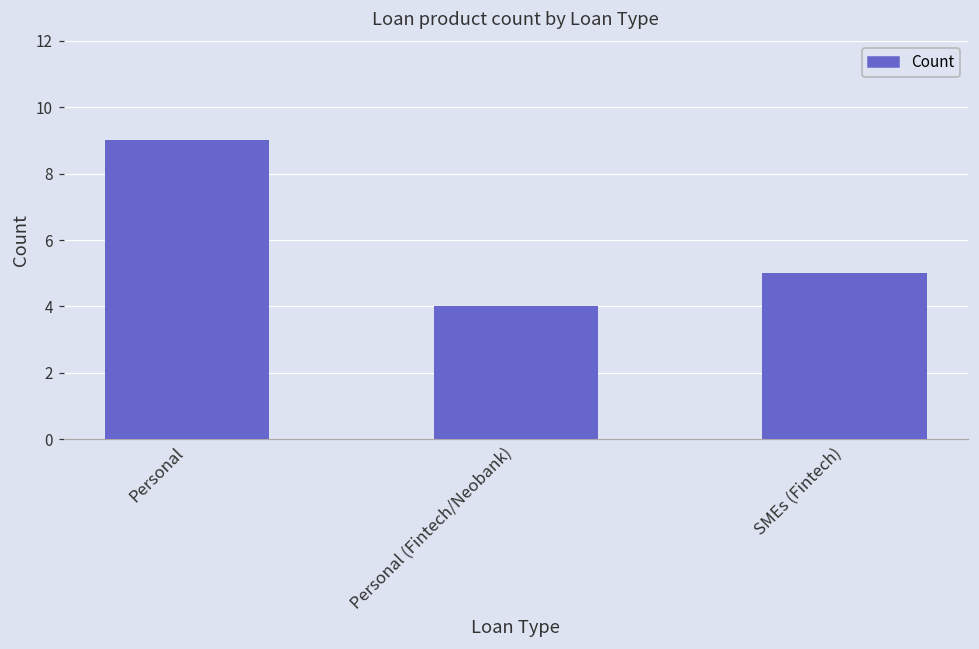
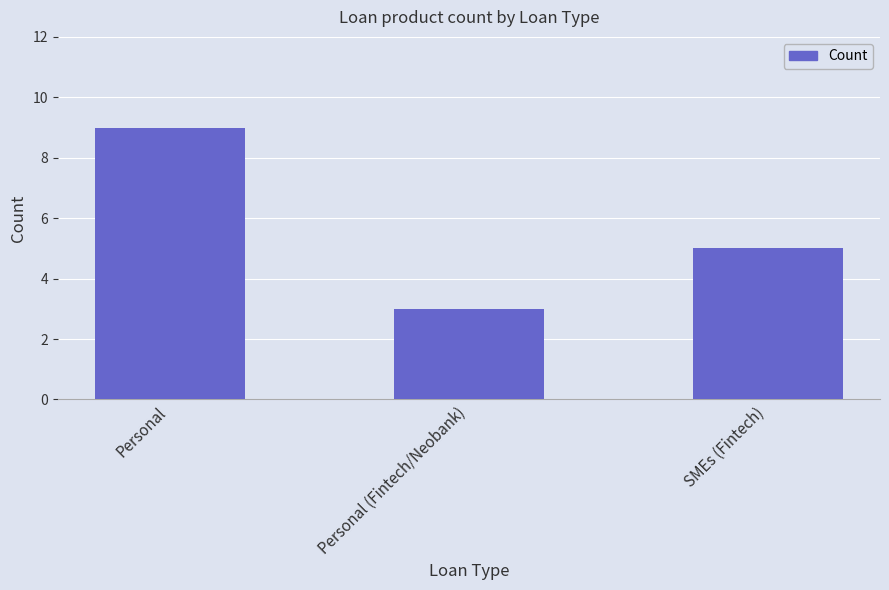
  {
    "Personal": 9,
-   "Personal (Fintech/Neobank)": 4,
+   "Personal (Fintech/Neobank)": 3,
    "SMEs (Fintech)": 5
  }
